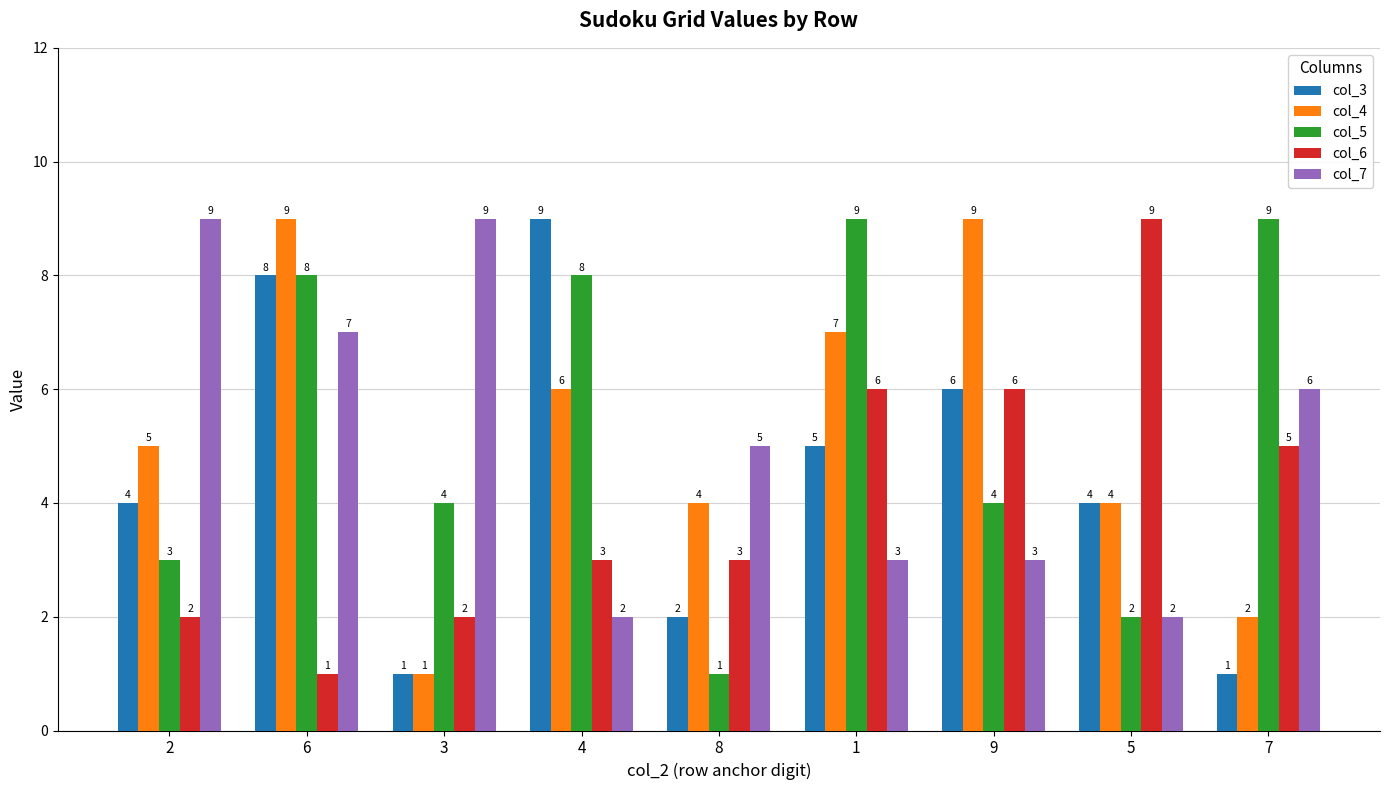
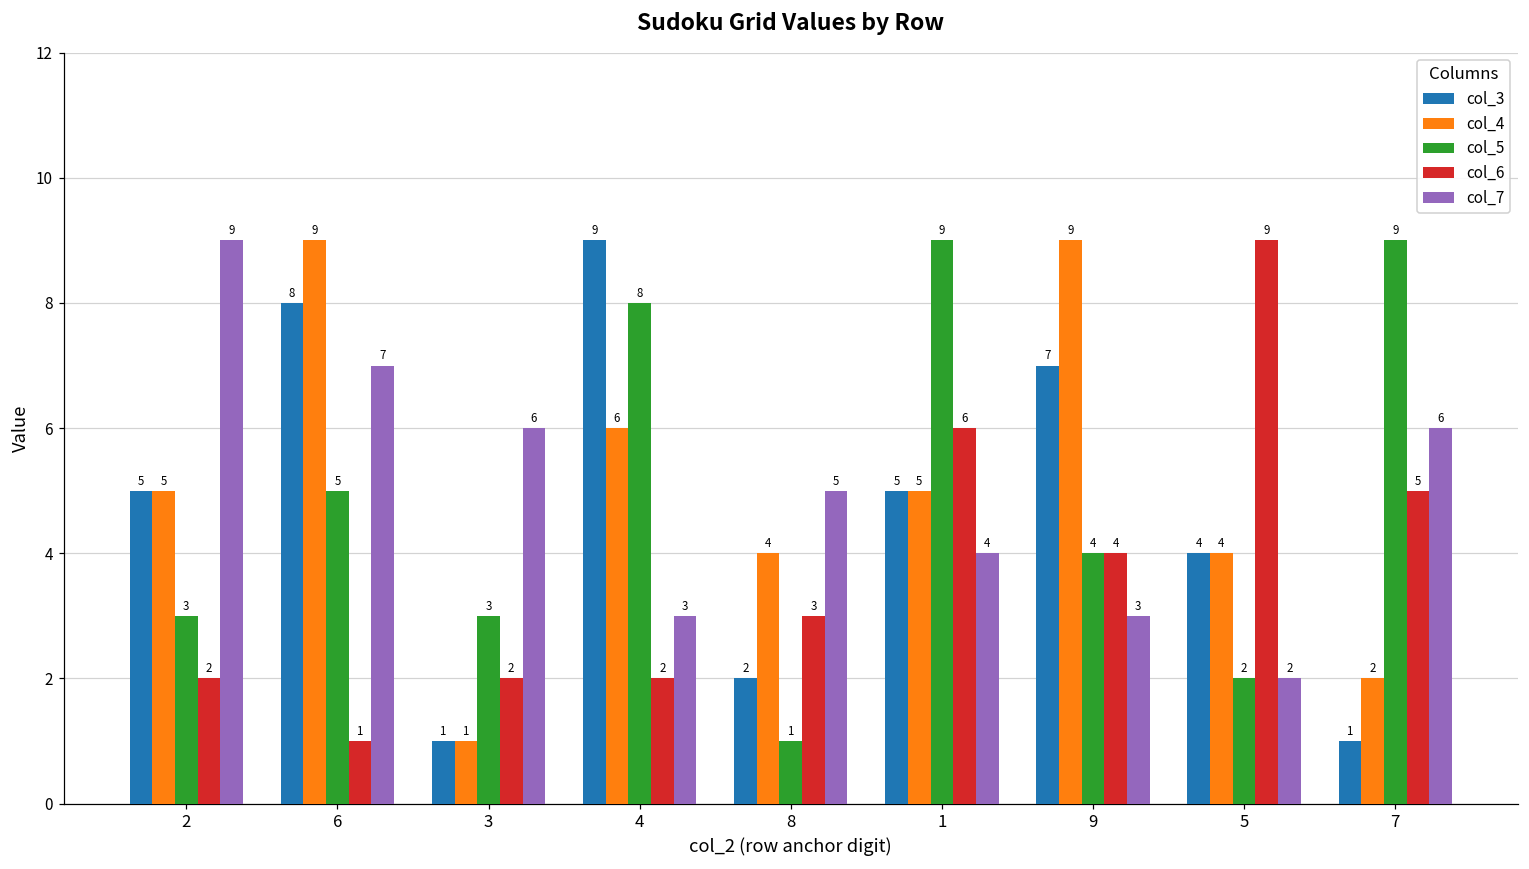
  {
    "col_3": {
-     "2": 4,
+     "2": 5,
      "6": 8,
      "3": 1,
      "4": 9,
      "8": 2,
      "1": 5,
-     "9": 6,
+     "9": 7,
      "5": 4,
      "7": 1
    },
    "col_4": {
      "2": 5,
      "6": 9,
      "3": 1,
      "4": 6,
      "8": 4,
-     "1": 7,
+     "1": 5,
      "9": 9,
      "5": 4,
      "7": 2
    },
    "col_5": {
      "2": 3,
-     "6": 8,
-     "3": 4,
+     "6": 5,
+     "3": 3,
      "4": 8,
      "8": 1,
      "1": 9,
      "9": 4,
      "5": 2,
      "7": 9
    },
    "col_6": {
      "2": 2,
      "6": 1,
      "3": 2,
-     "4": 3,
+     "4": 2,
      "8": 3,
      "1": 6,
-     "9": 6,
+     "9": 4,
      "5": 9,
      "7": 5
    },
    "col_7": {
      "2": 9,
      "6": 7,
-     "3": 9,
-     "4": 2,
+     "3": 6,
+     "4": 3,
      "8": 5,
-     "1": 3,
+     "1": 4,
      "9": 3,
      "5": 2,
      "7": 6
    }
  }
